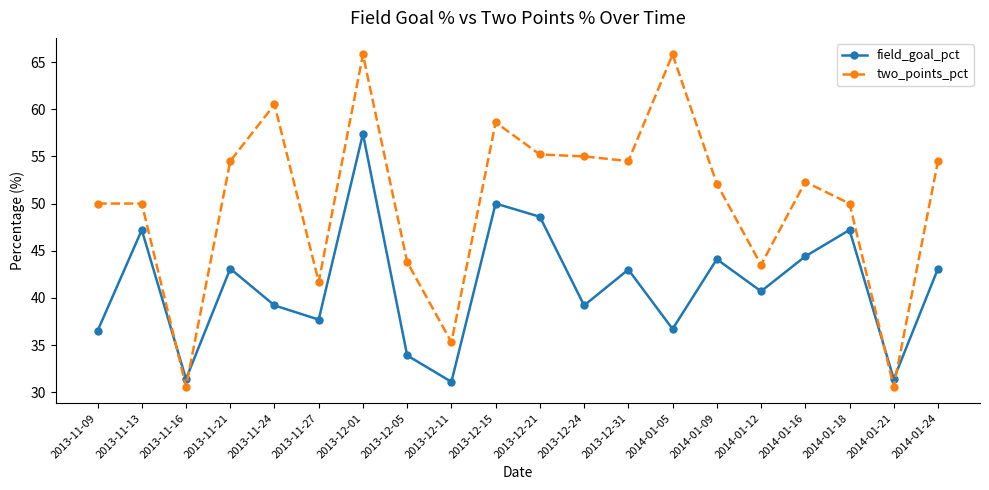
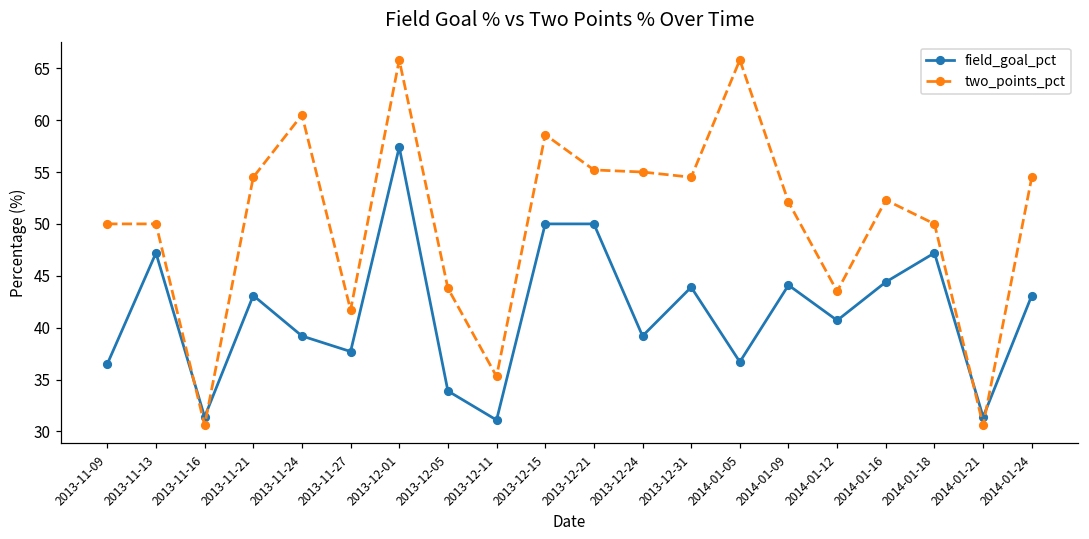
  {
    "field_goal_pct": {
      "2013-11-09": 37,
      "2013-11-13": 47,
      "2013-11-16": 31,
      "2013-11-21": 43,
      "2013-11-24": 39,
      "2013-11-27": 38,
      "2013-12-01": 57,
      "2013-12-05": 34,
      "2013-12-11": 31,
      "2013-12-15": 50,
-     "2013-12-21": 49,
+     "2013-12-21": 50,
      "2013-12-24": 39,
-     "2013-12-31": 43,
+     "2013-12-31": 44,
      "2014-01-05": 37,
      "2014-01-09": 44,
      "2014-01-12": 41,
      "2014-01-16": 44,
      "2014-01-18": 47,
      "2014-01-21": 31,
      "2014-01-24": 43
    },
    "two_points_pct": {
      "2013-11-09": 50,
      "2013-11-13": 50,
      "2013-11-16": 31,
      "2013-11-21": 55,
      "2013-11-24": 61,
      "2013-11-27": 42,
      "2013-12-01": 66,
      "2013-12-05": 44,
      "2013-12-11": 35,
      "2013-12-15": 59,
      "2013-12-21": 55,
      "2013-12-24": 55,
      "2013-12-31": 55,
      "2014-01-05": 66,
      "2014-01-09": 52,
      "2014-01-12": 44,
      "2014-01-16": 52,
      "2014-01-18": 50,
      "2014-01-21": 31,
      "2014-01-24": 55
    }
  }
